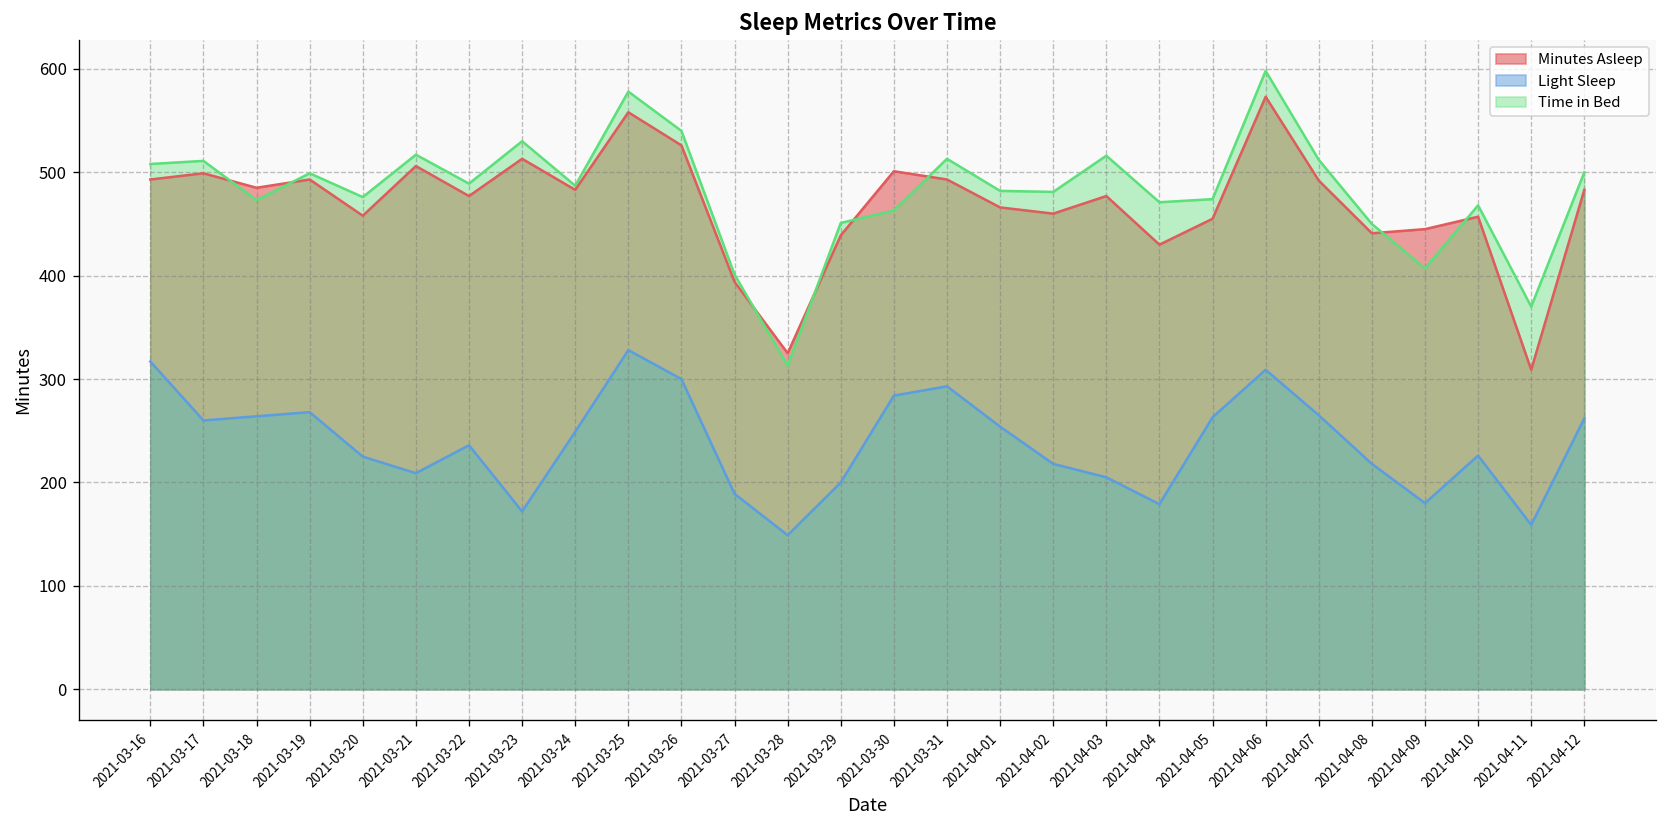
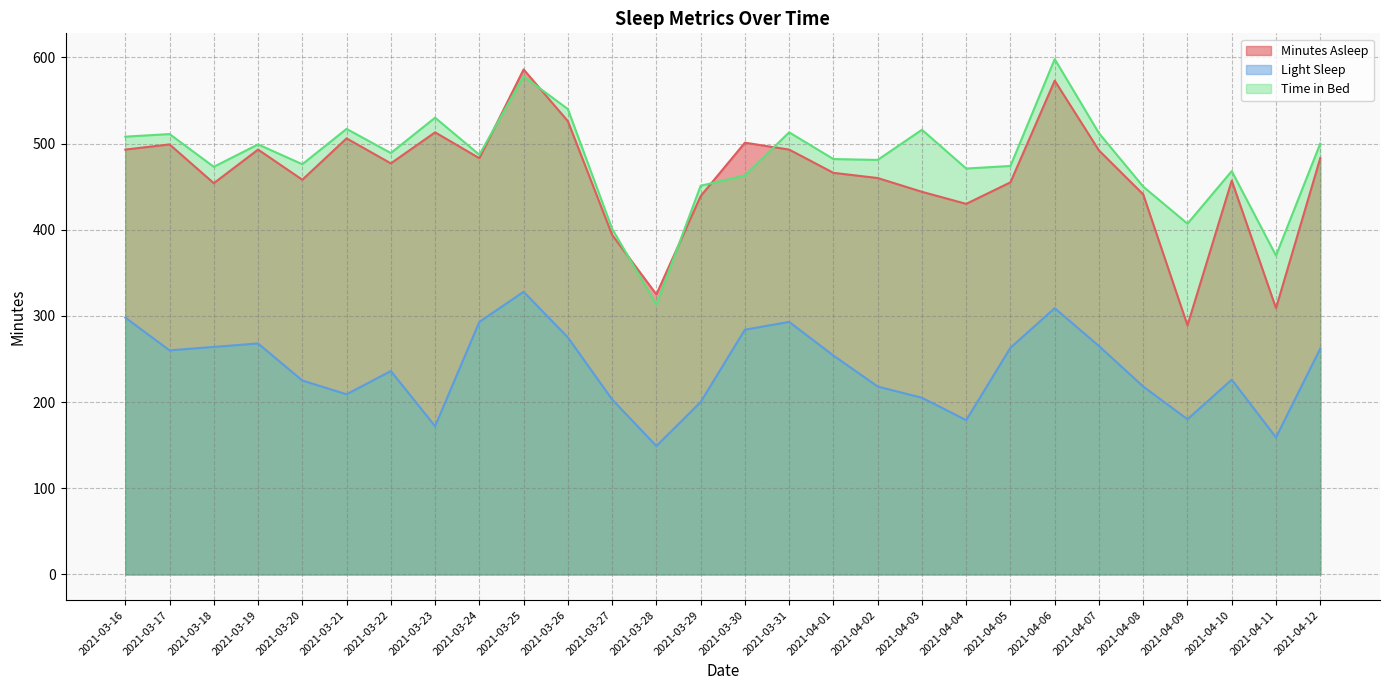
  {
    "Minutes Asleep": {
      "2021-03-16": 490,
      "2021-03-17": 500,
-     "2021-03-18": 490,
+     "2021-03-18": 450,
      "2021-03-19": 490,
      "2021-03-20": 460,
      "2021-03-21": 510,
      "2021-03-22": 480,
      "2021-03-23": 510,
      "2021-03-24": 480,
-     "2021-03-25": 560,
+     "2021-03-25": 590,
      "2021-03-26": 530,
      "2021-03-27": 390,
      "2021-03-28": 330,
      "2021-03-29": 440,
      "2021-03-30": 500,
      "2021-03-31": 490,
      "2021-04-01": 470,
      "2021-04-02": 460,
-     "2021-04-03": 480,
+     "2021-04-03": 440,
      "2021-04-04": 430,
      "2021-04-05": 460,
      "2021-04-06": 570,
      "2021-04-07": 490,
      "2021-04-08": 440,
-     "2021-04-09": 450,
+     "2021-04-09": 290,
      "2021-04-10": 460,
      "2021-04-11": 310,
      "2021-04-12": 480
    },
    "Light Sleep": {
-     "2021-03-16": 320,
+     "2021-03-16": 300,
      "2021-03-17": 260,
      "2021-03-18": 260,
      "2021-03-19": 270,
      "2021-03-20": 230,
      "2021-03-21": 210,
      "2021-03-22": 240,
      "2021-03-23": 170,
-     "2021-03-24": 250,
+     "2021-03-24": 290,
      "2021-03-25": 330,
-     "2021-03-26": 300,
-     "2021-03-27": 190,
+     "2021-03-26": 280,
+     "2021-03-27": 200,
      "2021-03-28": 150,
      "2021-03-29": 200,
      "2021-03-30": 280,
      "2021-03-31": 290,
      "2021-04-01": 250,
      "2021-04-02": 220,
      "2021-04-03": 210,
      "2021-04-04": 180,
      "2021-04-05": 260,
      "2021-04-06": 310,
      "2021-04-07": 270,
      "2021-04-08": 220,
      "2021-04-09": 180,
      "2021-04-10": 230,
      "2021-04-11": 160,
      "2021-04-12": 260
    },
    "Time in Bed": {
      "2021-03-16": 510,
      "2021-03-17": 510,
      "2021-03-18": 470,
      "2021-03-19": 500,
      "2021-03-20": 480,
      "2021-03-21": 520,
      "2021-03-22": 490,
      "2021-03-23": 530,
      "2021-03-24": 490,
      "2021-03-25": 580,
      "2021-03-26": 540,
      "2021-03-27": 400,
      "2021-03-28": 310,
      "2021-03-29": 450,
      "2021-03-30": 460,
      "2021-03-31": 510,
      "2021-04-01": 480,
      "2021-04-02": 480,
      "2021-04-03": 520,
      "2021-04-04": 470,
      "2021-04-05": 470,
      "2021-04-06": 600,
      "2021-04-07": 510,
      "2021-04-08": 450,
      "2021-04-09": 410,
      "2021-04-10": 470,
      "2021-04-11": 370,
      "2021-04-12": 500
    }
  }
